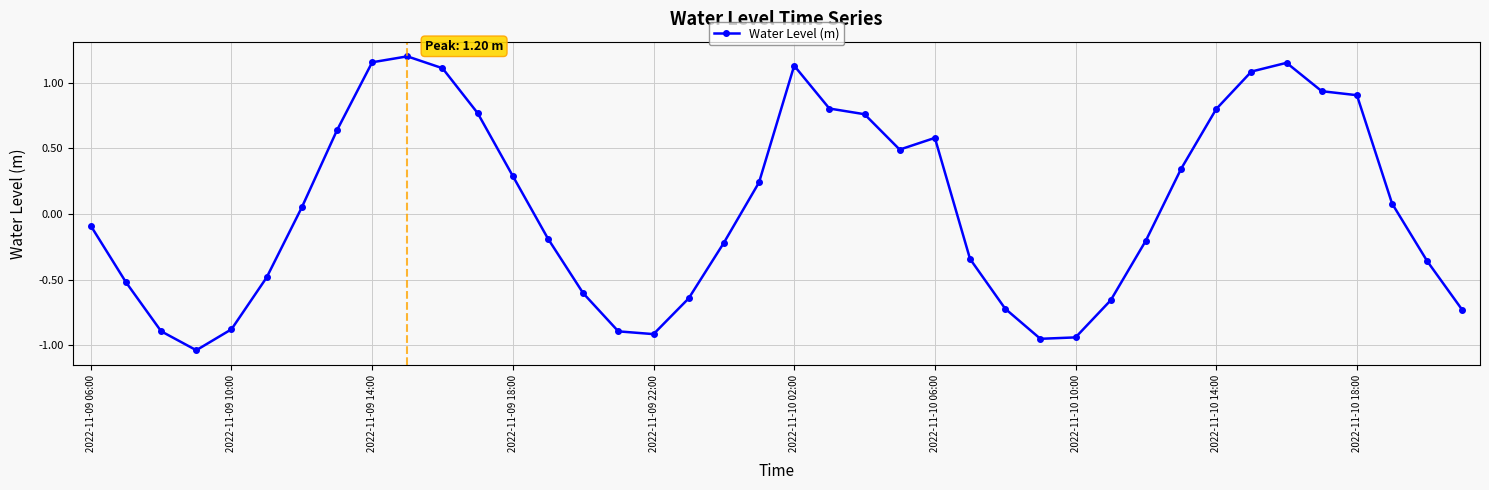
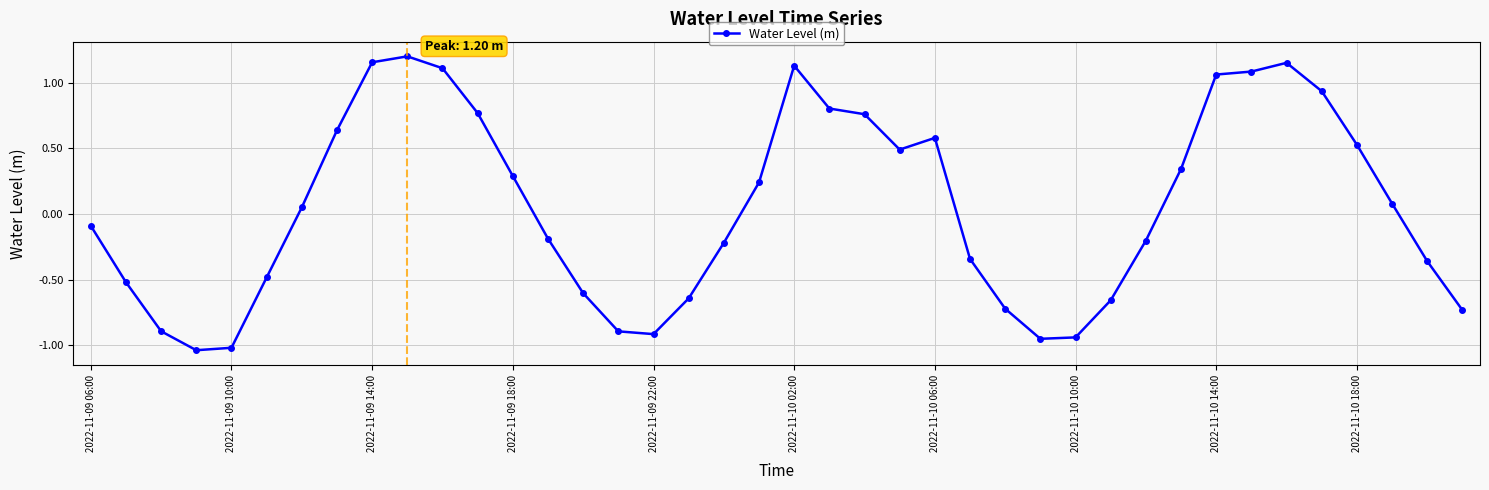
  {
    "2022-11-09 06:00": -0.09,
-   "2022-11-09 10:00": -0.88,
+   "2022-11-09 10:00": -1.02,
    "2022-11-09 14:00": 1.16,
    "2022-11-09 18:00": 0.29,
    "2022-11-09 22:00": -0.91,
    "2022-11-10 02:00": 1.13,
    "2022-11-10 06:00": 0.58,
    "2022-11-10 10:00": -0.94,
-   "2022-11-10 14:00": 0.80,
-   "2022-11-10 18:00": 0.91
+   "2022-11-10 14:00": 1.06,
+   "2022-11-10 18:00": 0.53
  }
